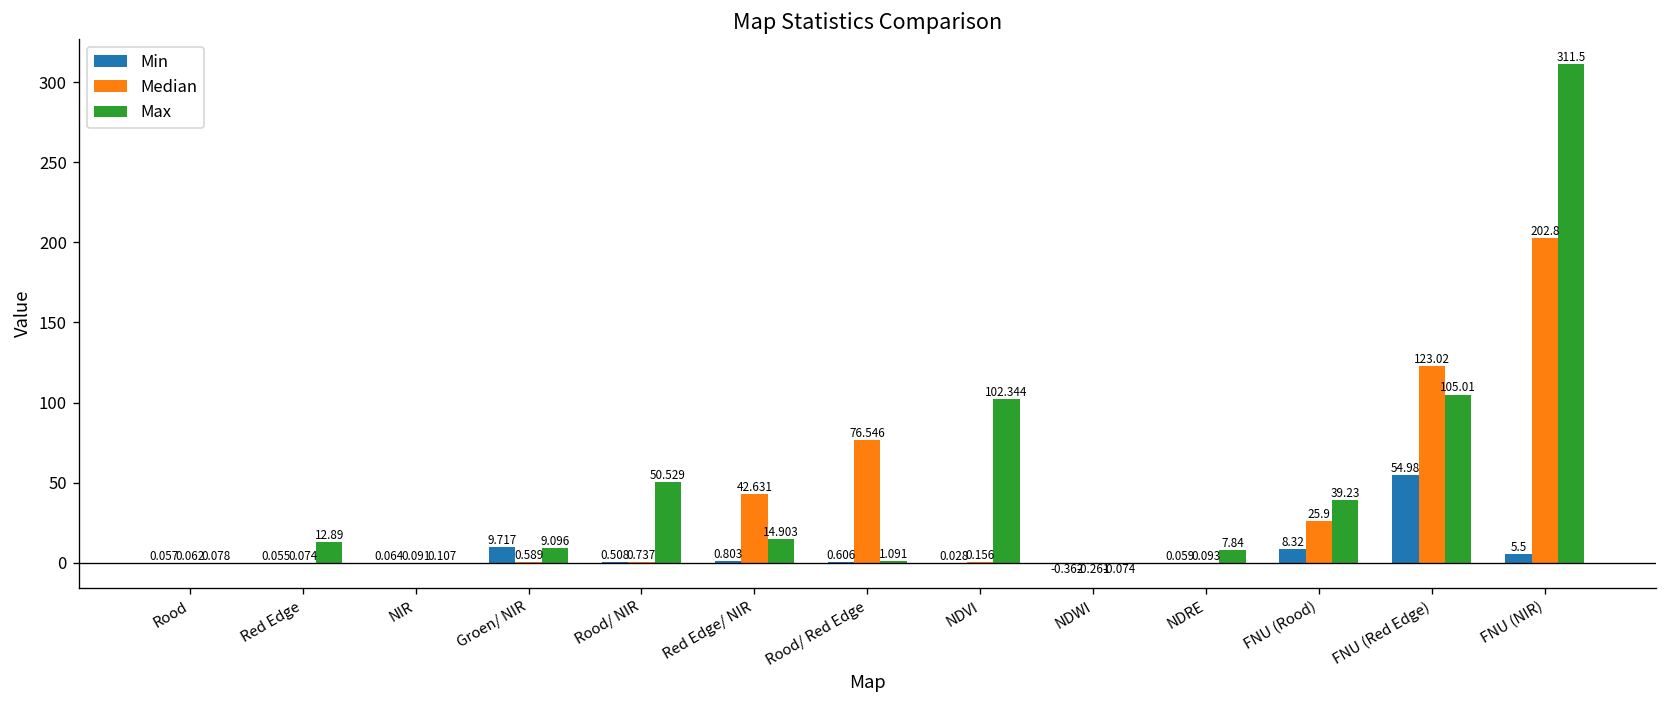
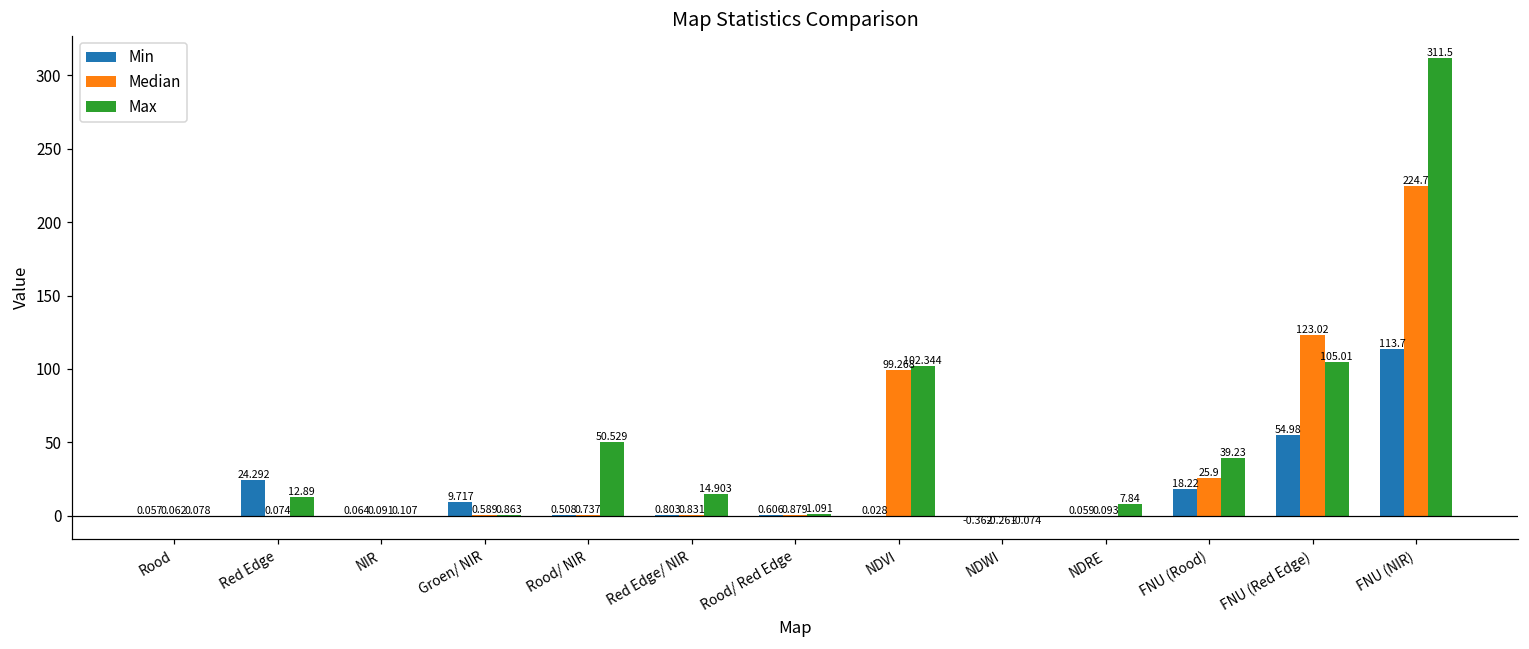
  {
    "Min": {
      "Rood": 0.057,
-     "Red Edge": 0.055,
+     "Red Edge": 24.292,
      "NIR": 0.064,
      "Groen/ NIR": 9.717,
      "Rood/ NIR": 0.508,
      "Red Edge/ NIR": 0.803,
      "Rood/ Red Edge": 0.606,
      "NDVI": 0.028,
      "NDRE": 0.059,
-     "FNU (Rood)": 8.32,
+     "FNU (Rood)": 18.22,
      "FNU (Red Edge)": 54.98,
-     "FNU (NIR)": 5.5
+     "FNU (NIR)": 113.7
    },
    "Median": {
      "Rood": 0.062,
      "Red Edge": 0.074,
      "NIR": 0.091,
      "Groen/ NIR": 0.589,
      "Rood/ NIR": 0.737,
-     "Red Edge/ NIR": 42.631,
-     "Rood/ Red Edge": 76.546,
-     "NDVI": 0.156,
+     "Red Edge/ NIR": 0.831,
+     "Rood/ Red Edge": 0.879,
+     "NDVI": 99.268,
      "NDRE": 0.093,
      "FNU (Rood)": 25.9,
      "FNU (Red Edge)": 123.02,
-     "FNU (NIR)": 202.8
+     "FNU (NIR)": 224.7
    },
    "Max": {
      "Rood": 0.078,
      "Red Edge": 12.89,
      "NIR": 0.107,
-     "Groen/ NIR": 9.096,
+     "Groen/ NIR": 0.863,
      "Rood/ NIR": 50.529,
      "Red Edge/ NIR": 14.903,
      "Rood/ Red Edge": 1.091,
      "NDVI": 102.344,
      "NDRE": 7.84,
      "FNU (Rood)": 39.23,
      "FNU (Red Edge)": 105.01,
      "FNU (NIR)": 311.5
    }
  }
